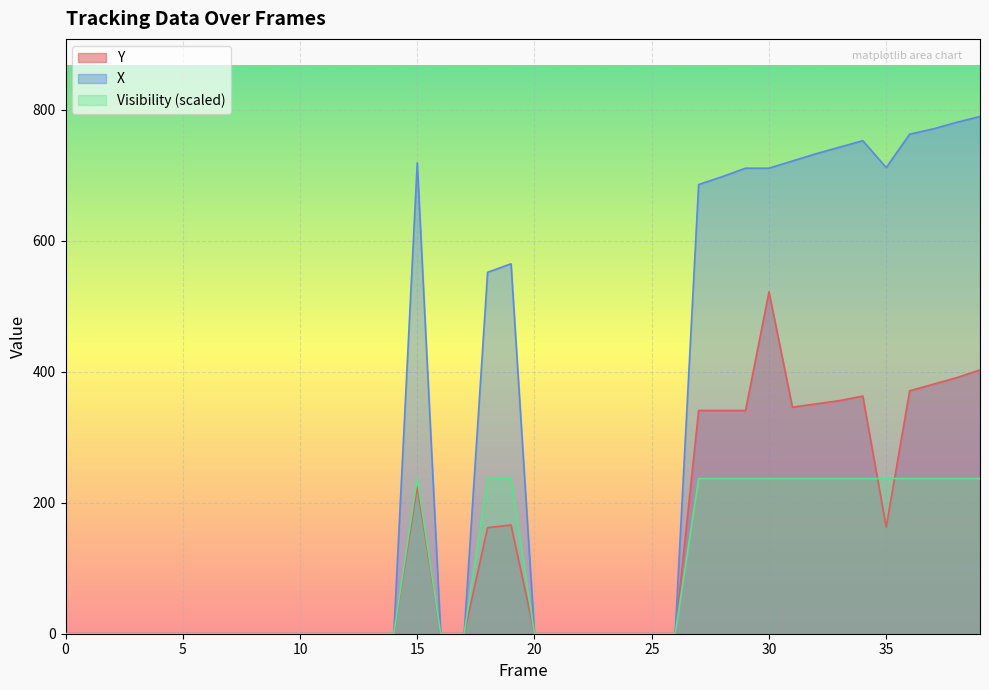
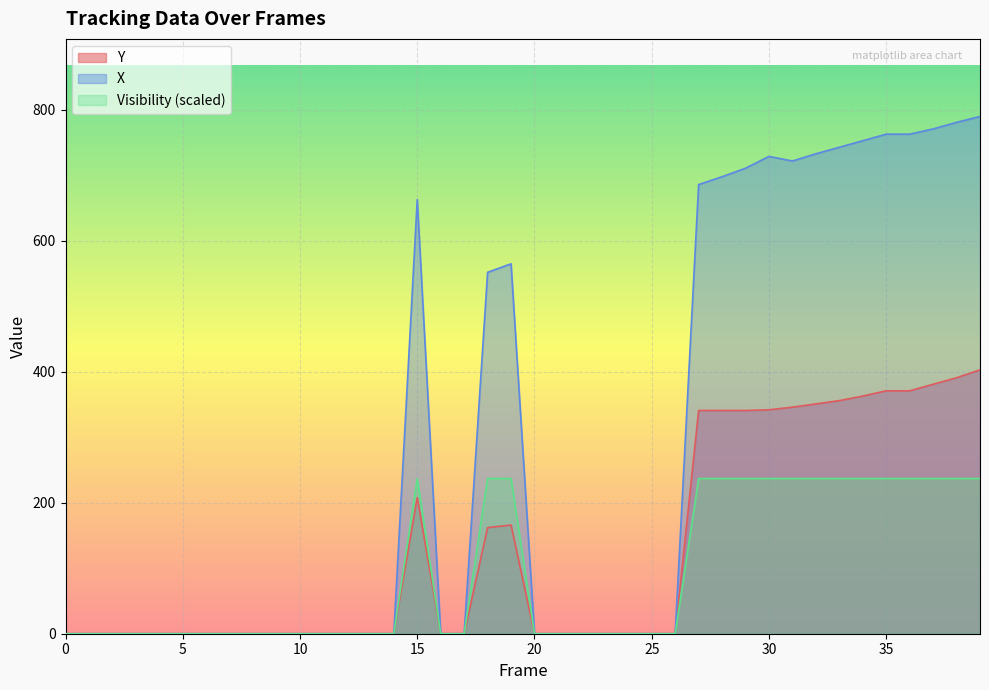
  {
    "Y": {
-     "15": 230,
-     "30": 520,
-     "35": 160
+     "15": 210,
+     "30": 340,
+     "35": 370
    },
    "X": {
-     "15": 720,
-     "30": 710,
-     "35": 710
+     "15": 660,
+     "30": 730,
+     "35": 760
    },
    "Visibility (scaled)": {
      "15": 240,
      "30": 240,
      "35": 240
    }
  }
